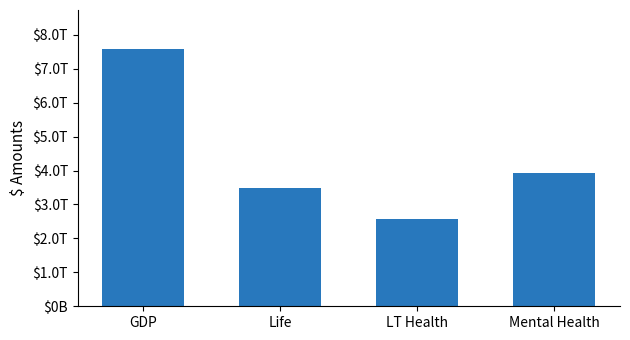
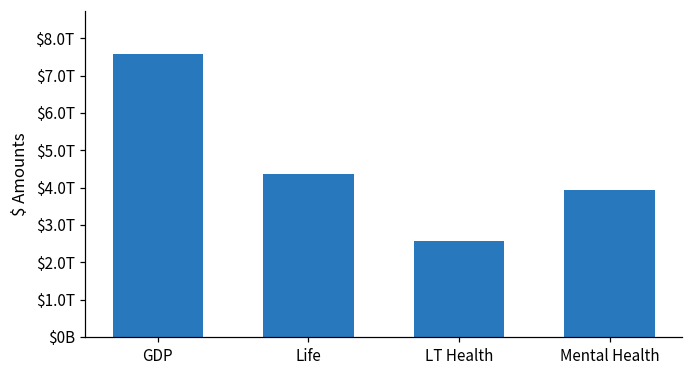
  {
    "GDP": "$7.6T",
-   "Life": "$3.5T",
+   "Life": "$4.4T",
    "LT Health": "$2.6T",
    "Mental Health": "$3.9T"
  }
